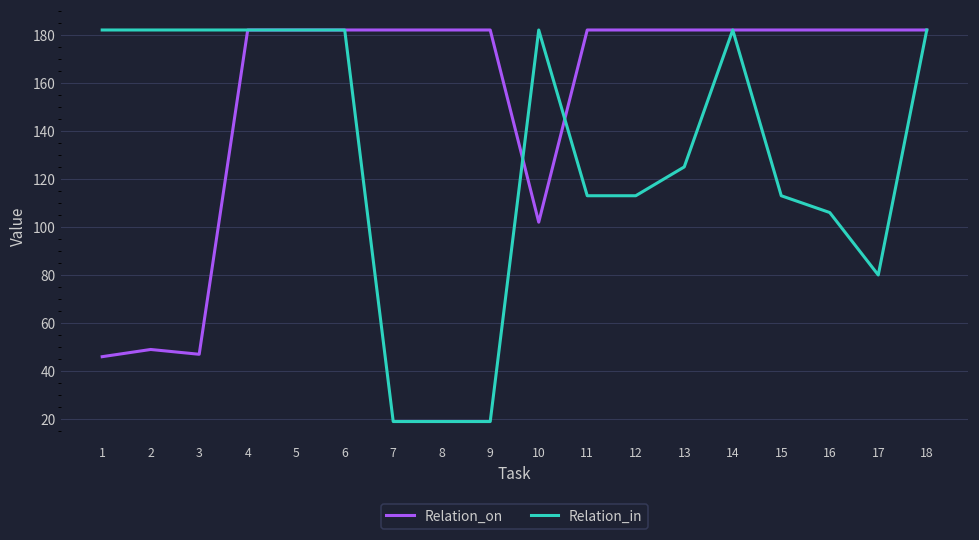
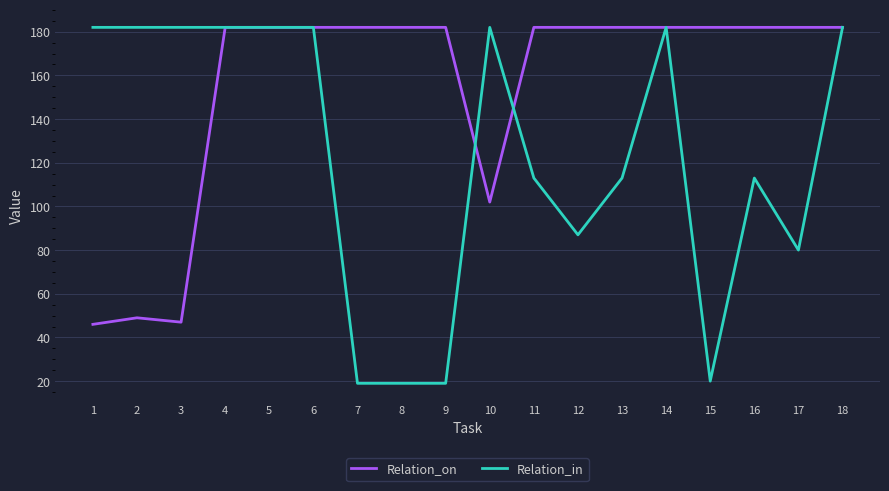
  {
    "Relation_on": {
      "1": 46,
      "2": 49,
      "3": 47,
      "7": 182,
      "8": 182,
      "9": 182,
      "10": 102,
      "11": 182,
      "12": 182,
      "13": 182,
      "15": 182,
      "16": 182,
      "17": 182
    },
    "Relation_in": {
      "1": 182,
      "2": 182,
      "3": 182,
      "7": 19,
      "8": 19,
      "9": 19,
      "10": 182,
      "11": 113,
-     "12": 113,
-     "13": 125,
-     "15": 113,
-     "16": 106,
+     "12": 87,
+     "13": 113,
+     "15": 20,
+     "16": 113,
      "17": 80
    }
  }
